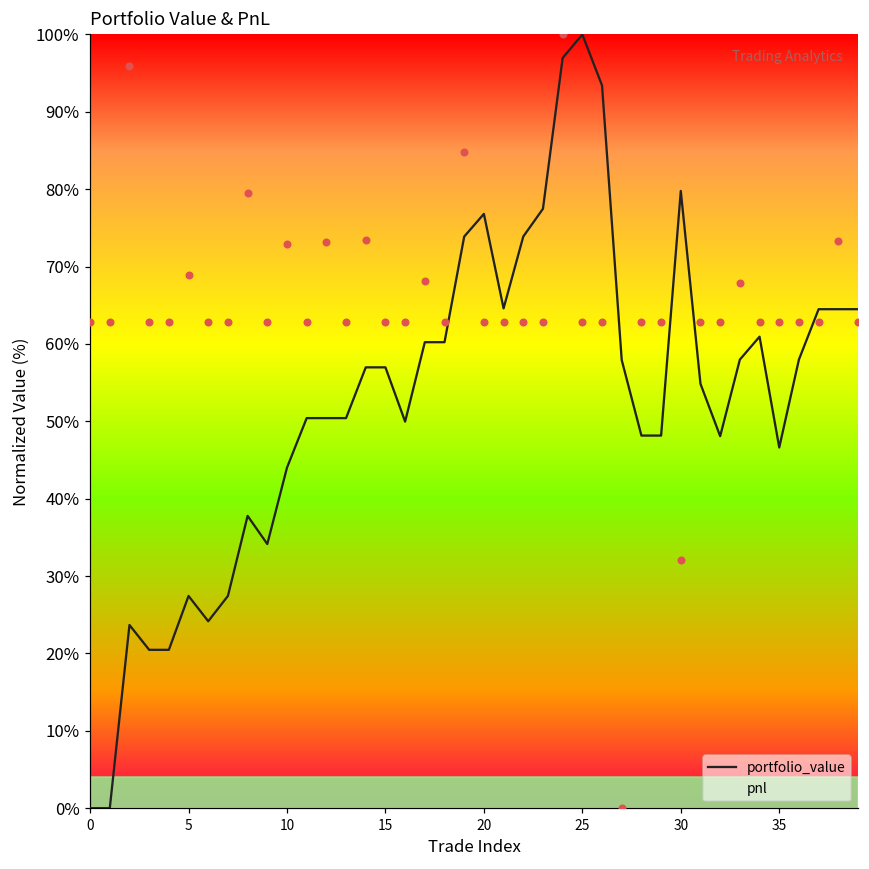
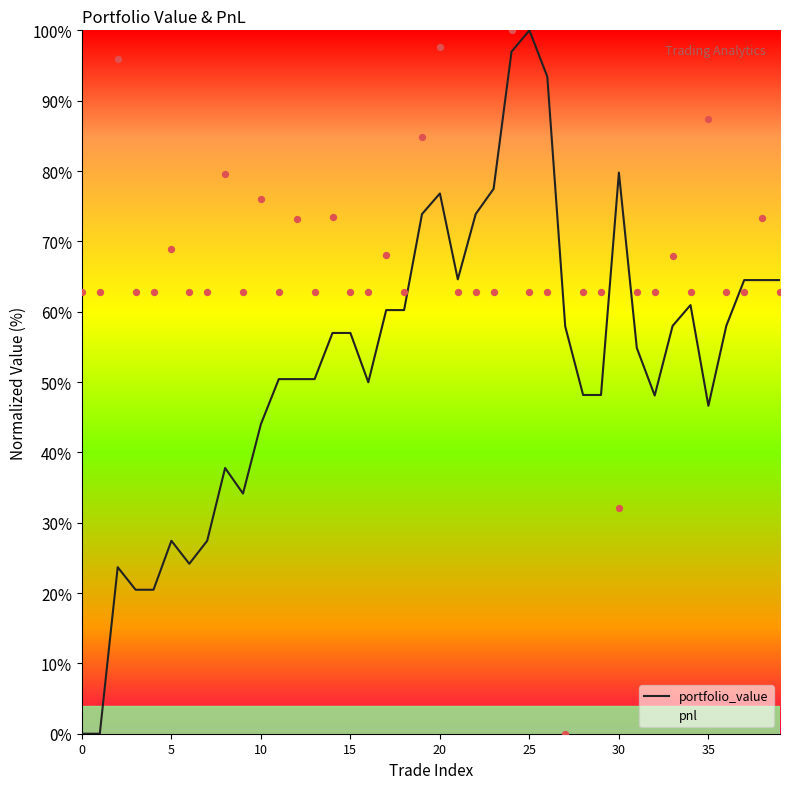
  {
    "portfolio_value": {
      "5": "27%",
      "10": "44%",
      "15": "57%",
      "20": "77%",
      "25": "100%",
      "30": "80%",
      "35": "47%"
    },
    "pnl": {
      "0": "63%",
      "5": "69%",
-     "10": "73%",
+     "10": "76%",
      "15": "63%",
-     "20": "63%",
+     "20": "98%",
      "25": "63%",
      "30": "32%",
-     "35": "63%"
+     "35": "87%"
    }
  }
